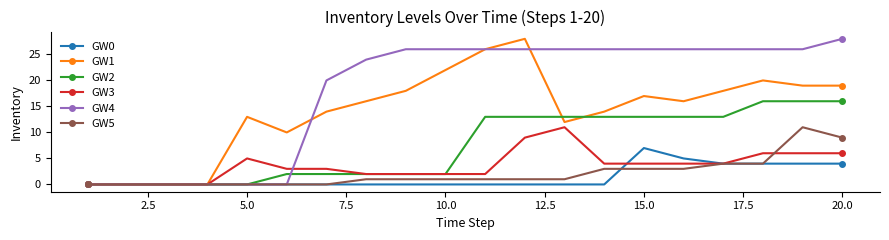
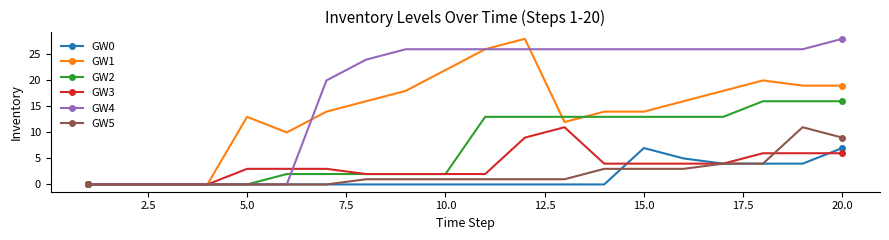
  {
    "GW0": {
      "10.0": 0,
      "15.0": 7,
-     "20.0": 4
+     "20.0": 7
    },
    "GW1": {
      "5.0": 13,
      "10.0": 22,
-     "15.0": 17,
+     "15.0": 14,
      "20.0": 19
    },
    "GW2": {
      "15.0": 13,
      "20.0": 16
    },
    "GW3": {
-     "5.0": 5,
+     "5.0": 3,
      "15.0": 4,
      "20.0": 6
    },
    "GW4": {
      "10.0": 26,
      "15.0": 26,
      "20.0": 28
    },
    "GW5": {
      "10.0": 1,
      "15.0": 3,
      "20.0": 9
    }
  }
